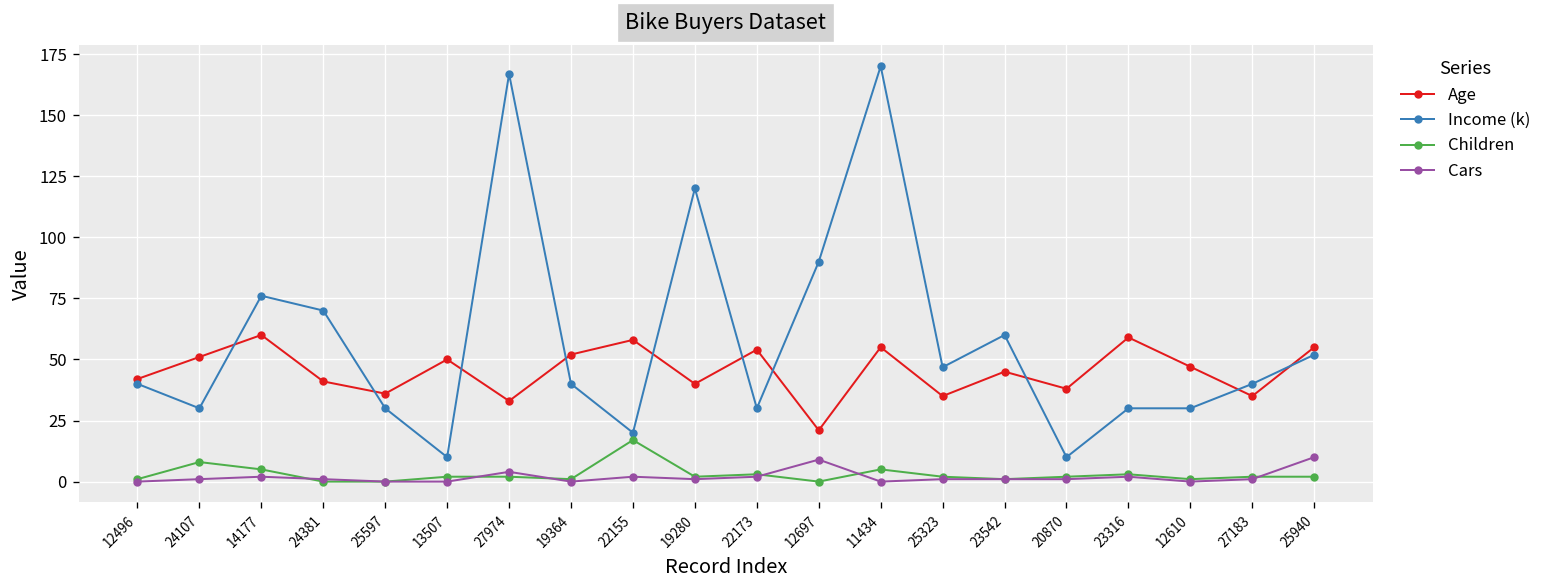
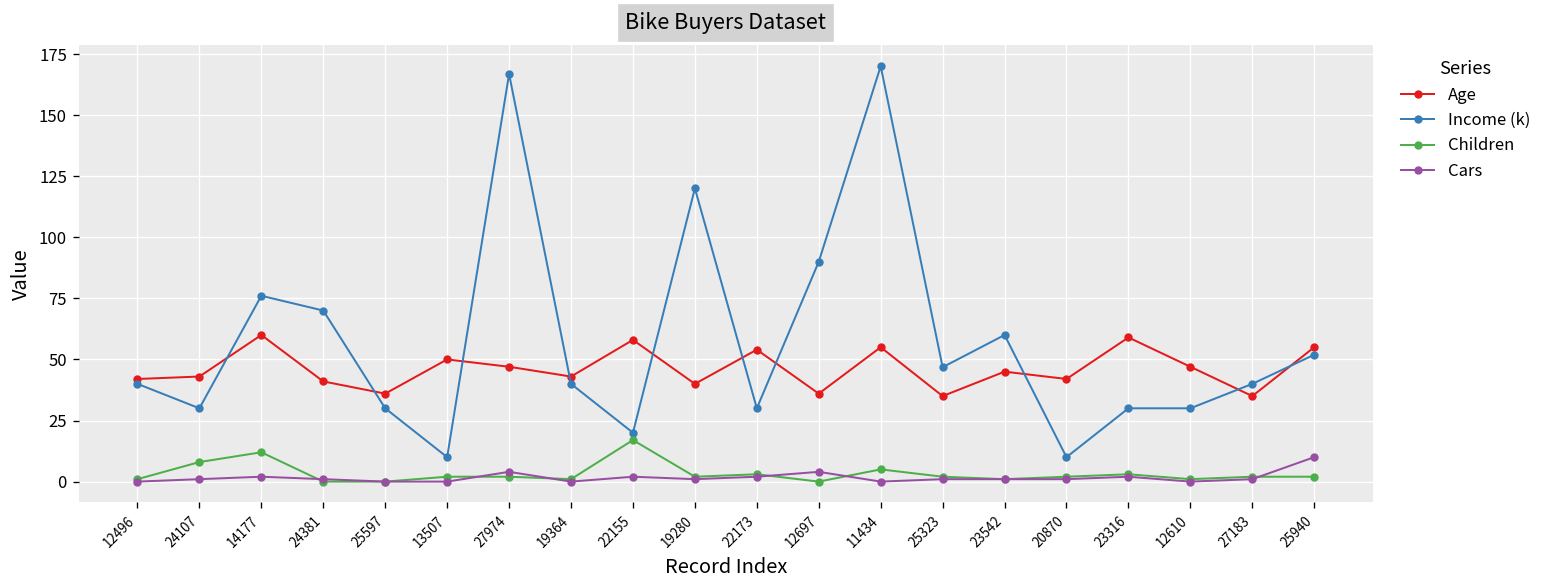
  {
    "Age": {
      "12496": 42,
-     "24107": 51,
+     "24107": 43,
      "14177": 60,
      "24381": 41,
      "25597": 36,
      "13507": 50,
-     "27974": 33,
-     "19364": 52,
+     "27974": 47,
+     "19364": 43,
      "22155": 58,
      "19280": 40,
      "22173": 54,
-     "12697": 21,
+     "12697": 36,
      "11434": 55,
      "25323": 35,
      "23542": 45,
-     "20870": 38,
+     "20870": 42,
      "23316": 59,
      "12610": 47,
      "27183": 35,
      "25940": 55
    },
    "Income (k)": {
      "12496": 40,
      "24107": 30,
      "14177": 76,
      "24381": 70,
      "25597": 30,
      "13507": 10,
      "27974": 167,
      "19364": 40,
      "22155": 20,
      "19280": 120,
      "22173": 30,
      "12697": 90,
      "11434": 170,
      "25323": 47,
      "23542": 60,
      "20870": 10,
      "23316": 30,
      "12610": 30,
      "27183": 40,
      "25940": 52
    },
    "Children": {
      "24107": 8,
-     "14177": 5,
+     "14177": 12,
      "13507": 2,
      "27974": 2,
      "22155": 17,
      "12697": 0,
      "11434": 5,
      "25940": 2
    },
    "Cars": {
      "24107": 1,
      "14177": 2,
      "13507": 0,
      "27974": 4,
      "22155": 2,
-     "12697": 9,
+     "12697": 4,
      "11434": 0,
      "25940": 10
    }
  }
